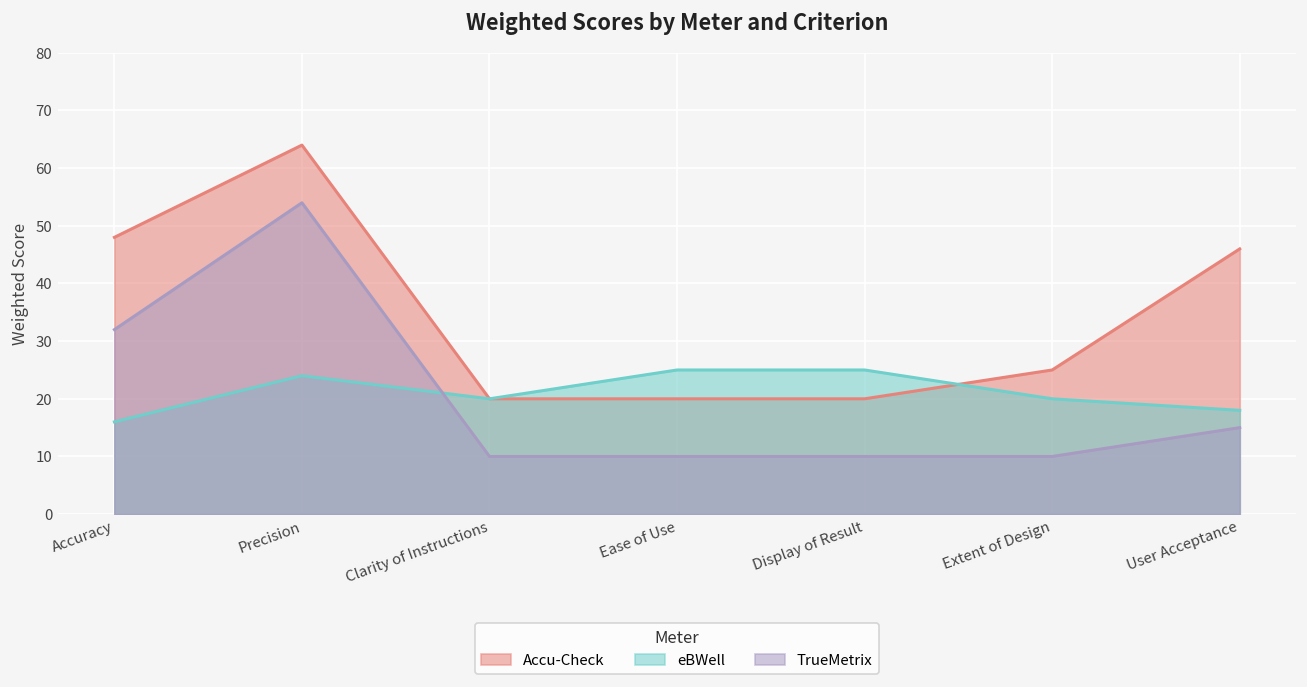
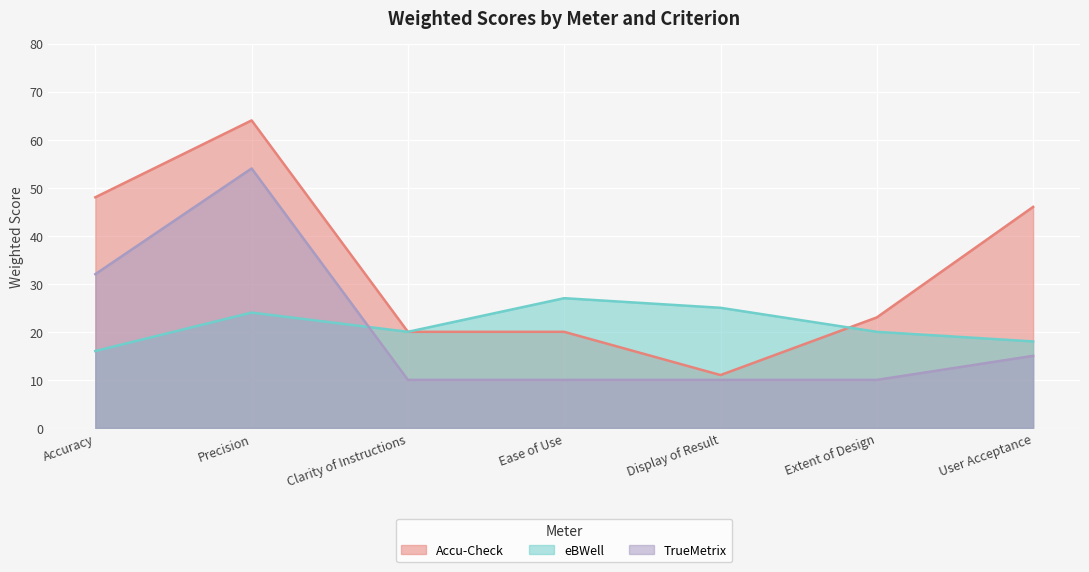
  {
    "Accu-Check": {
      "Accuracy": 48,
      "Precision": 64,
      "Ease of Use": 20,
-     "Display of Result": 20,
-     "Extent of Design": 25,
+     "Display of Result": 11,
+     "Extent of Design": 23,
      "User Acceptance": 46
    },
    "eBWell": {
      "Accuracy": 16,
      "Precision": 24,
-     "Ease of Use": 25,
+     "Ease of Use": 27,
      "Display of Result": 25,
      "Extent of Design": 20,
      "User Acceptance": 18
    },
    "TrueMetrix": {
      "Accuracy": 32,
      "Precision": 54,
      "Clarity of Instructions": 10,
      "Ease of Use": 10,
      "Display of Result": 10,
      "Extent of Design": 10,
      "User Acceptance": 15
    }
  }
